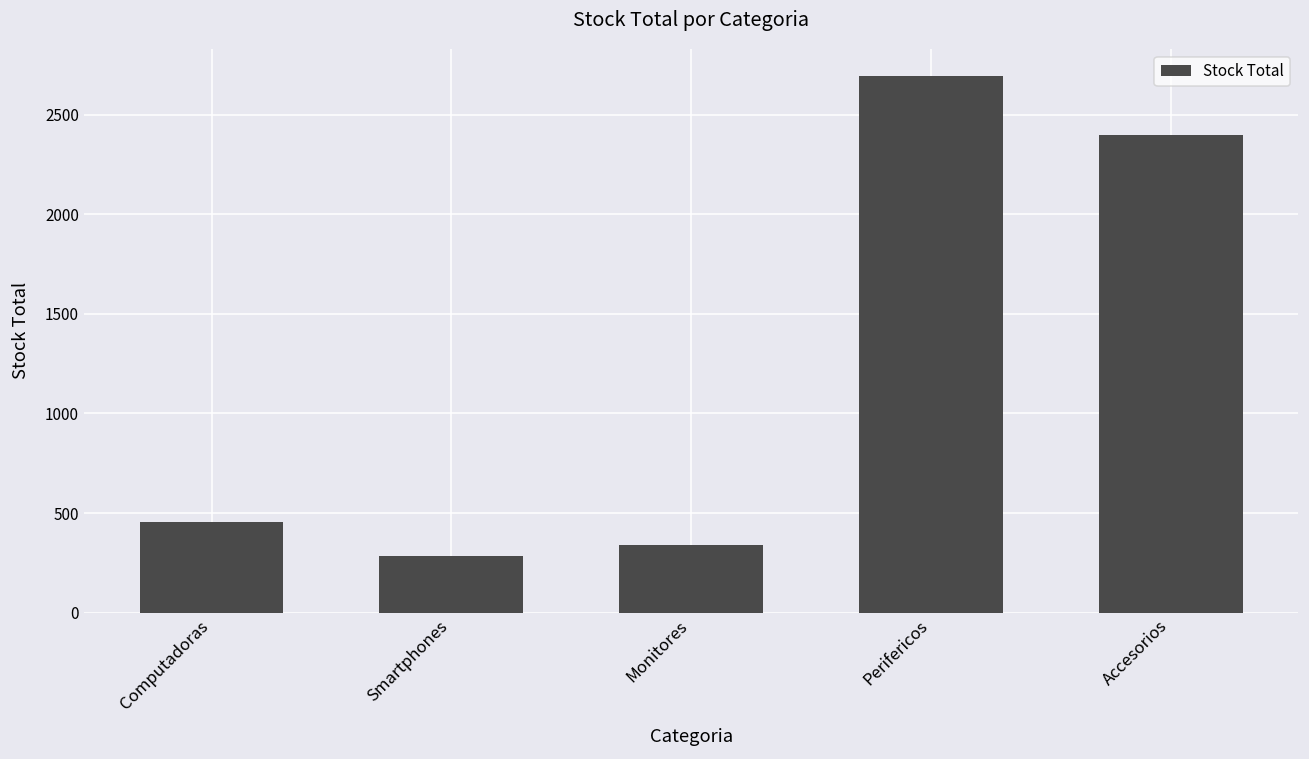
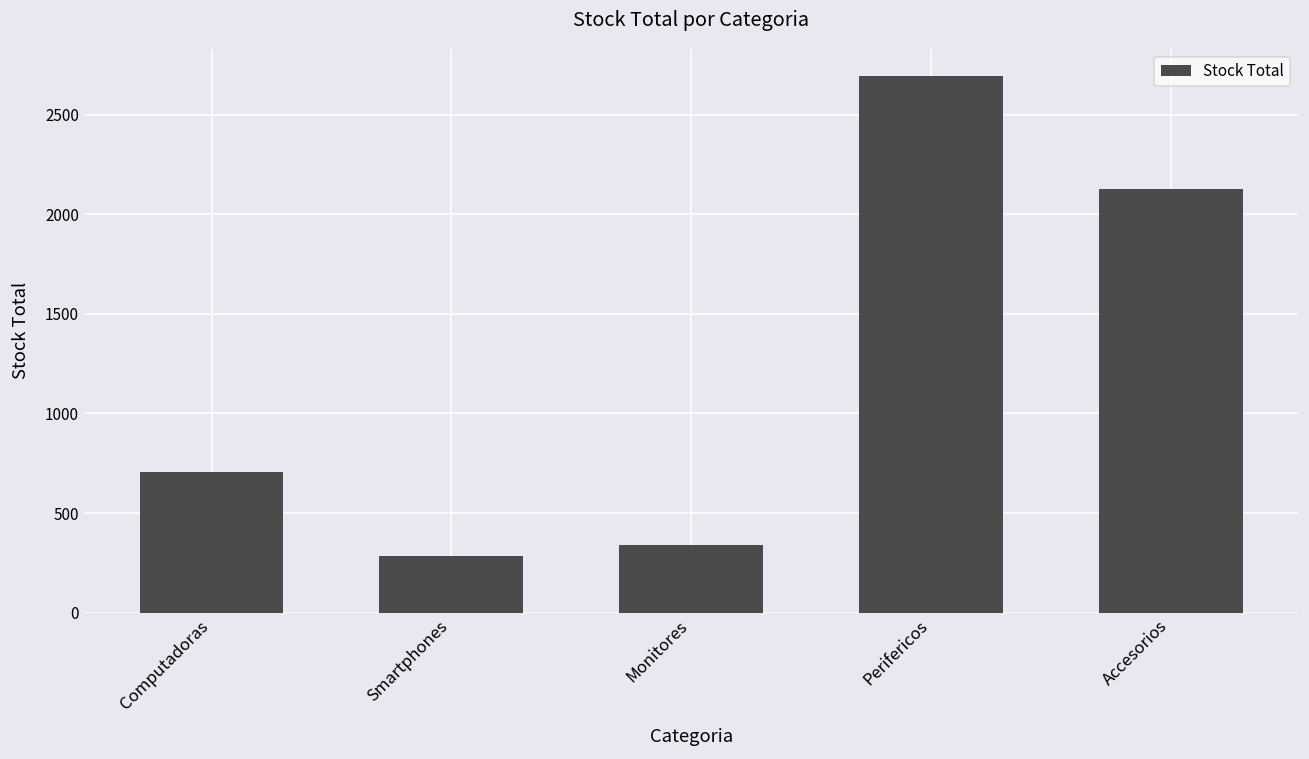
  {
-   "Computadoras": 460,
+   "Computadoras": 710,
    "Smartphones": 280,
    "Monitores": 340,
    "Perifericos": 2700,
-   "Accesorios": 2400
+   "Accesorios": 2130
  }
